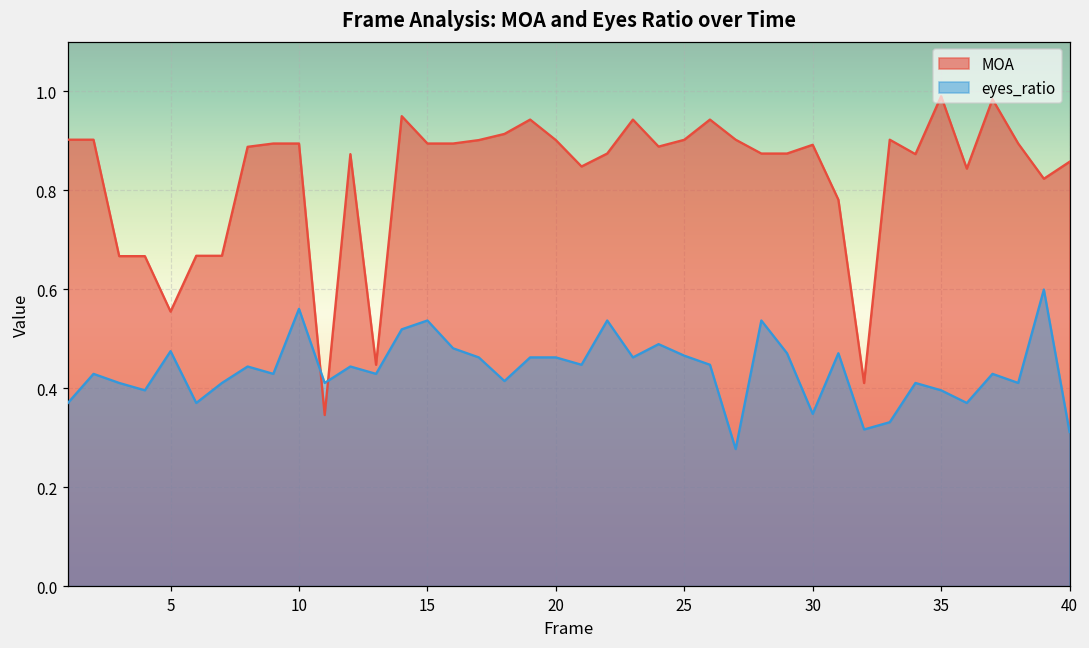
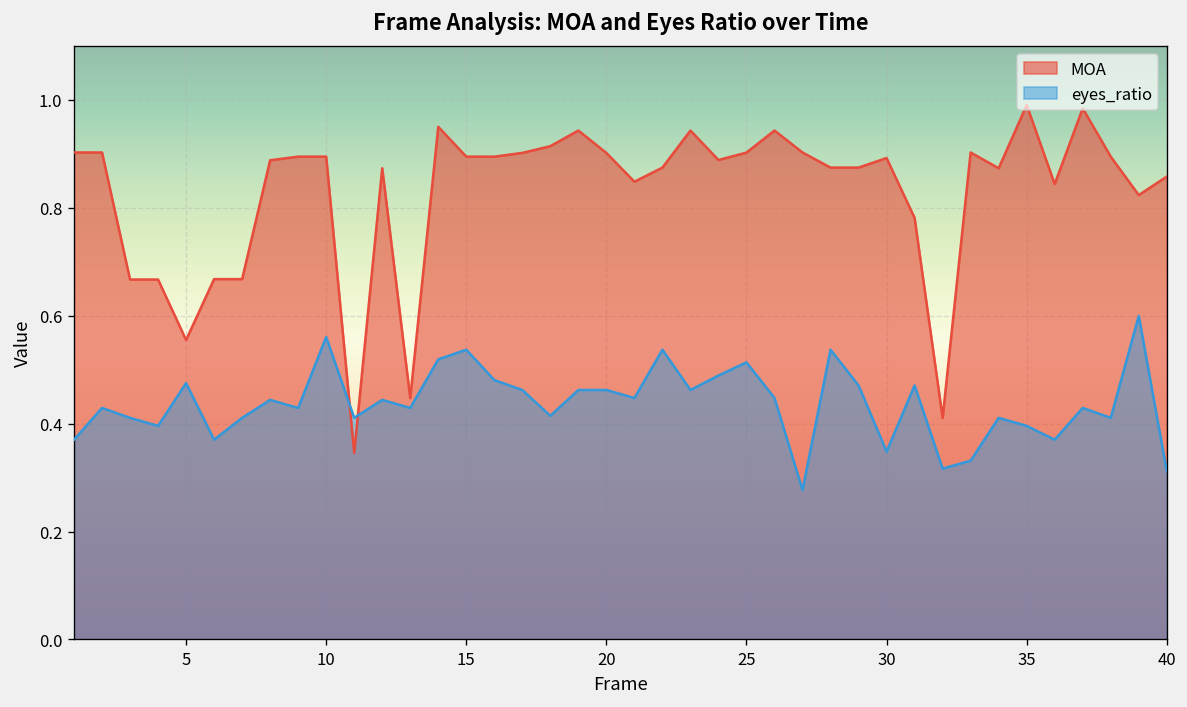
  {
    "MOA": {
      "5": 0.55,
      "10": 0.89,
      "15": 0.89,
      "20": 0.90,
      "25": 0.90,
      "30": 0.89,
      "40": 0.86
    },
    "eyes_ratio": {
      "5": 0.47,
      "10": 0.56,
      "15": 0.54,
      "20": 0.46,
-     "25": 0.47,
+     "25": 0.51,
      "30": 0.35,
      "35": 0.40,
      "40": 0.31
    }
  }
